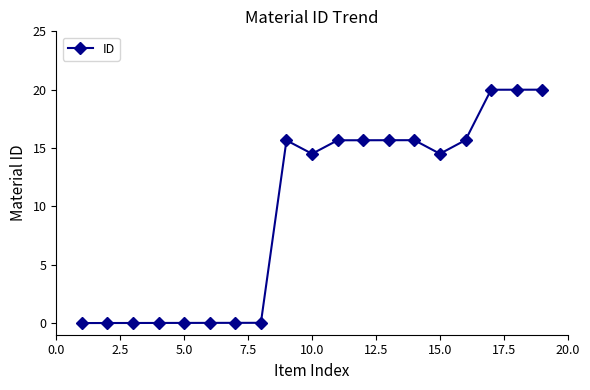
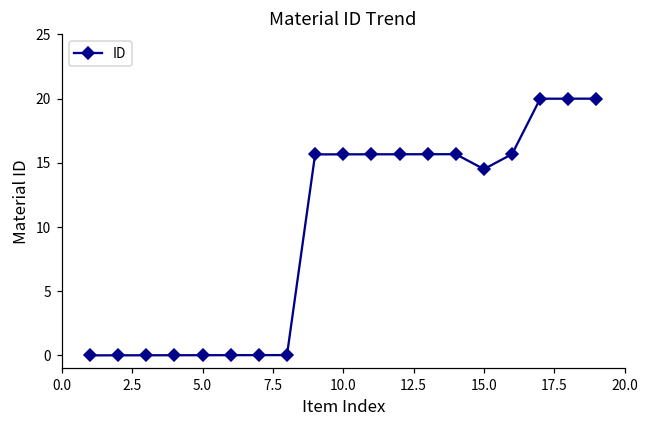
  {
    "5.0": 0.0,
-   "10.0": 14.5,
+   "10.0": 15.7,
    "15.0": 14.5
  }
